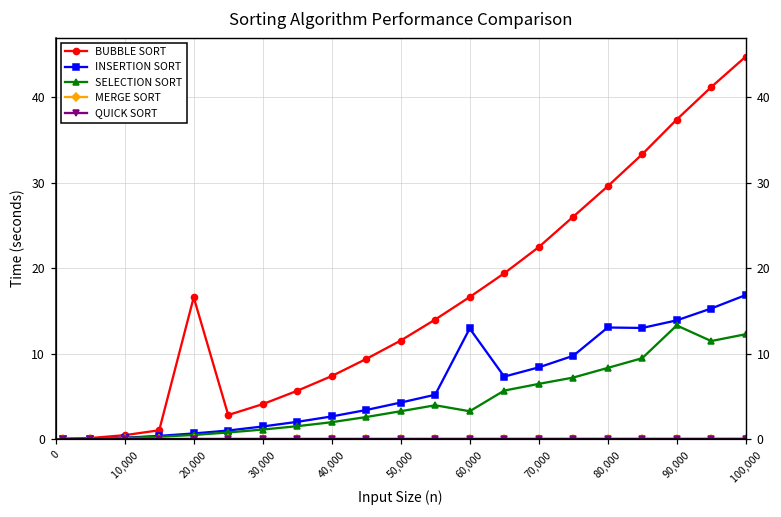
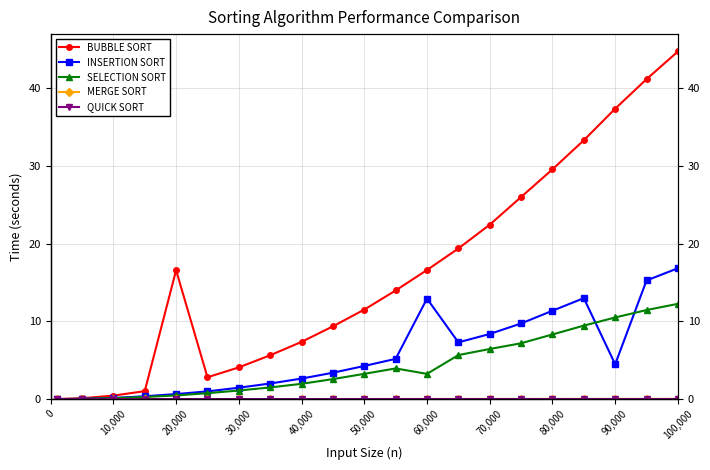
  {
    "BUBBLE SORT": {
      "20,000": 17,
      "30,000": 4,
      "40,000": 7,
      "50,000": 12,
      "60,000": 17,
      "70,000": 22,
      "80,000": 30,
      "90,000": 37,
      "100,000": 45
    },
    "INSERTION SORT": {
      "30,000": 1,
      "40,000": 3,
      "50,000": 4,
      "60,000": 13,
      "70,000": 8,
-     "80,000": 13,
-     "90,000": 14,
+     "80,000": 11,
+     "90,000": 4,
      "100,000": 17
    },
    "SELECTION SORT": {
      "30,000": 1,
      "40,000": 2,
      "50,000": 3,
      "60,000": 3,
      "70,000": 6,
      "80,000": 8,
-     "90,000": 13,
+     "90,000": 11,
      "100,000": 12
    },
    "QUICK SORT": {
      "20,000": 0,
      "30,000": 0,
      "40,000": 0,
      "50,000": 0,
      "60,000": 0,
      "70,000": 0,
      "80,000": 0,
      "90,000": 0,
      "100,000": 0
    }
  }
